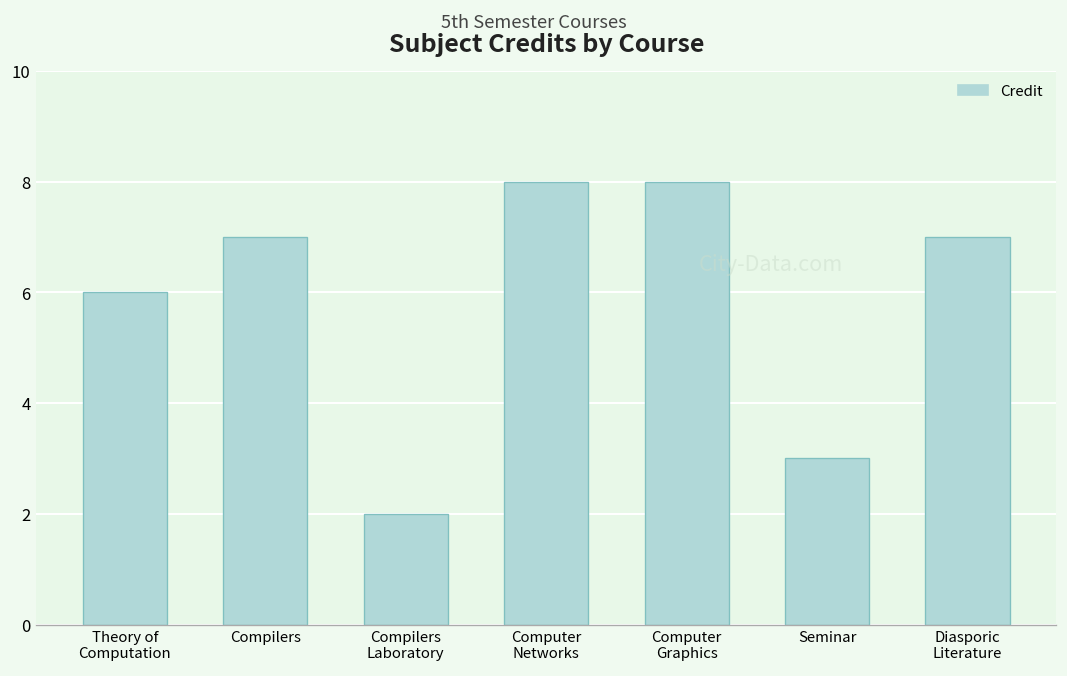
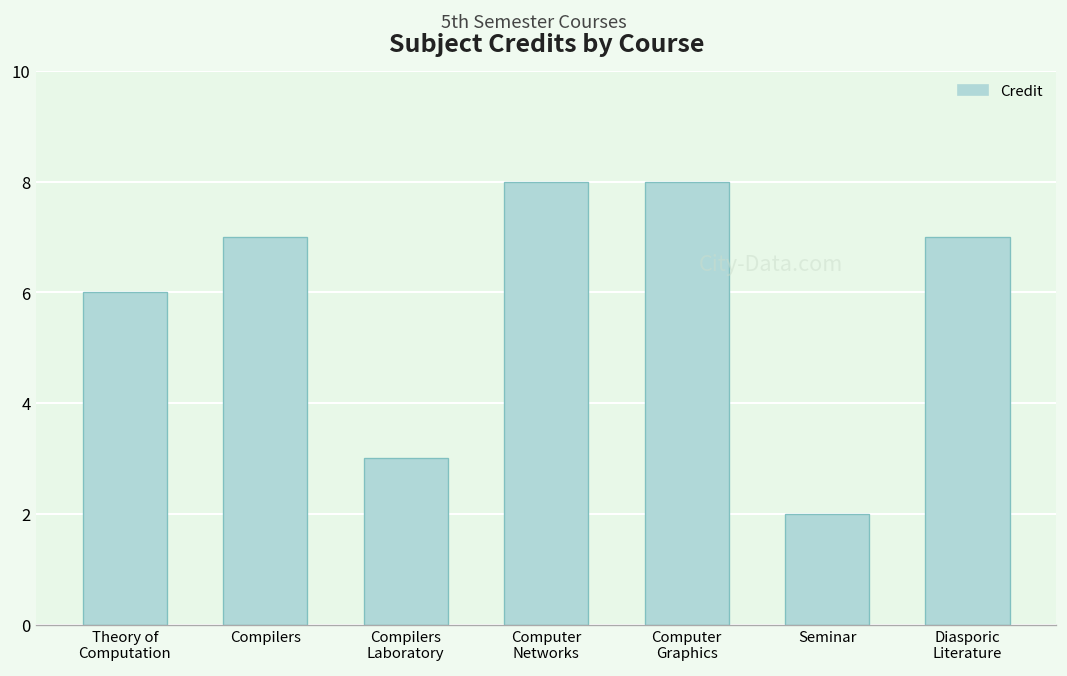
  {
    "Theory of Computation": 6,
    "Compilers": 7,
-   "Compilers Laboratory": 2,
+   "Compilers Laboratory": 3,
    "Computer Networks": 8,
    "Computer Graphics": 8,
-   "Seminar": 3,
+   "Seminar": 2,
    "Diasporic Literature": 7
  }
